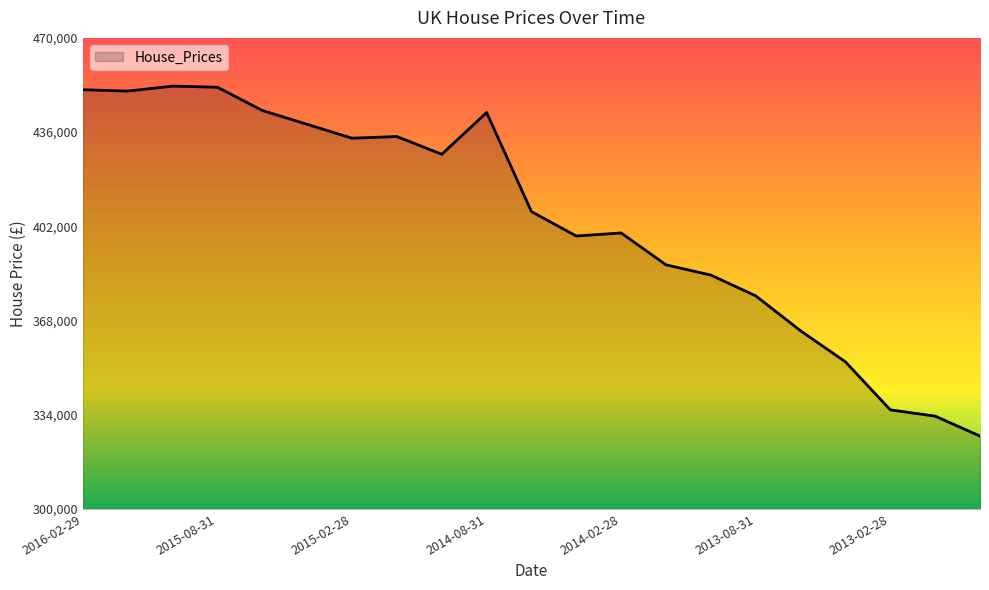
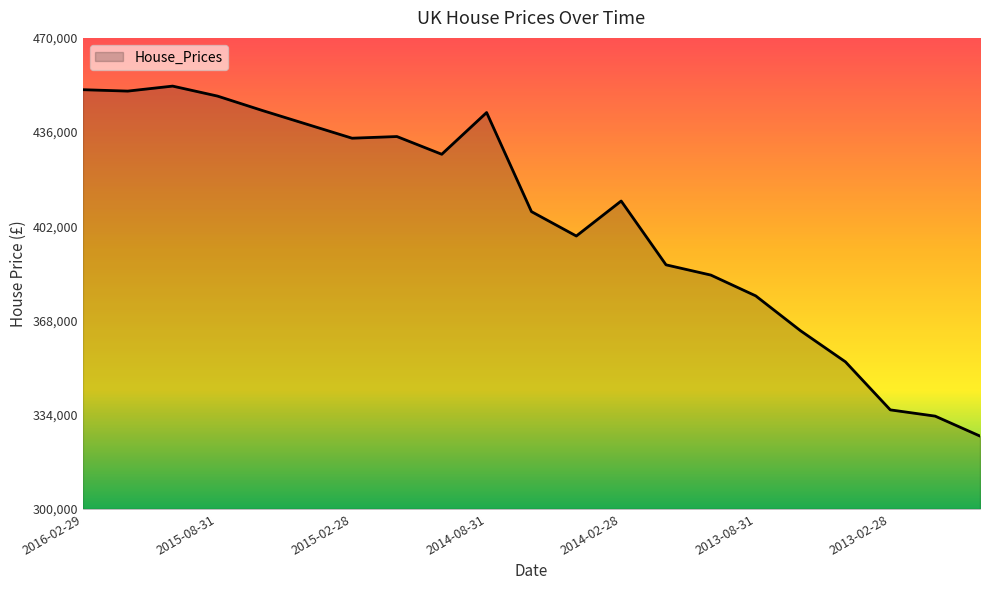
  {
    "2016-02-29": "451,000",
-   "2015-08-31": "452,000",
+   "2015-08-31": "449,000",
    "2015-02-28": "434,000",
    "2014-08-31": "443,000",
-   "2014-02-28": "400,000",
+   "2014-02-28": "411,000",
    "2013-08-31": "377,000",
    "2013-02-28": "336,000"
  }
